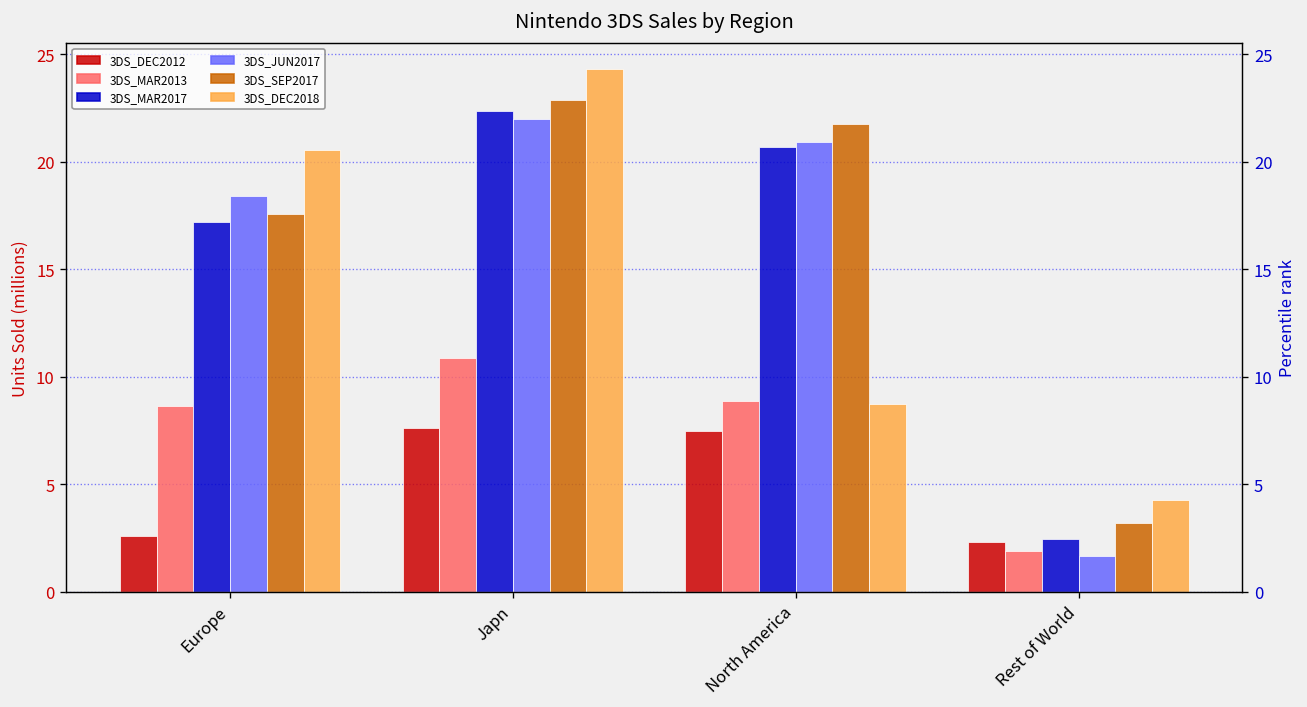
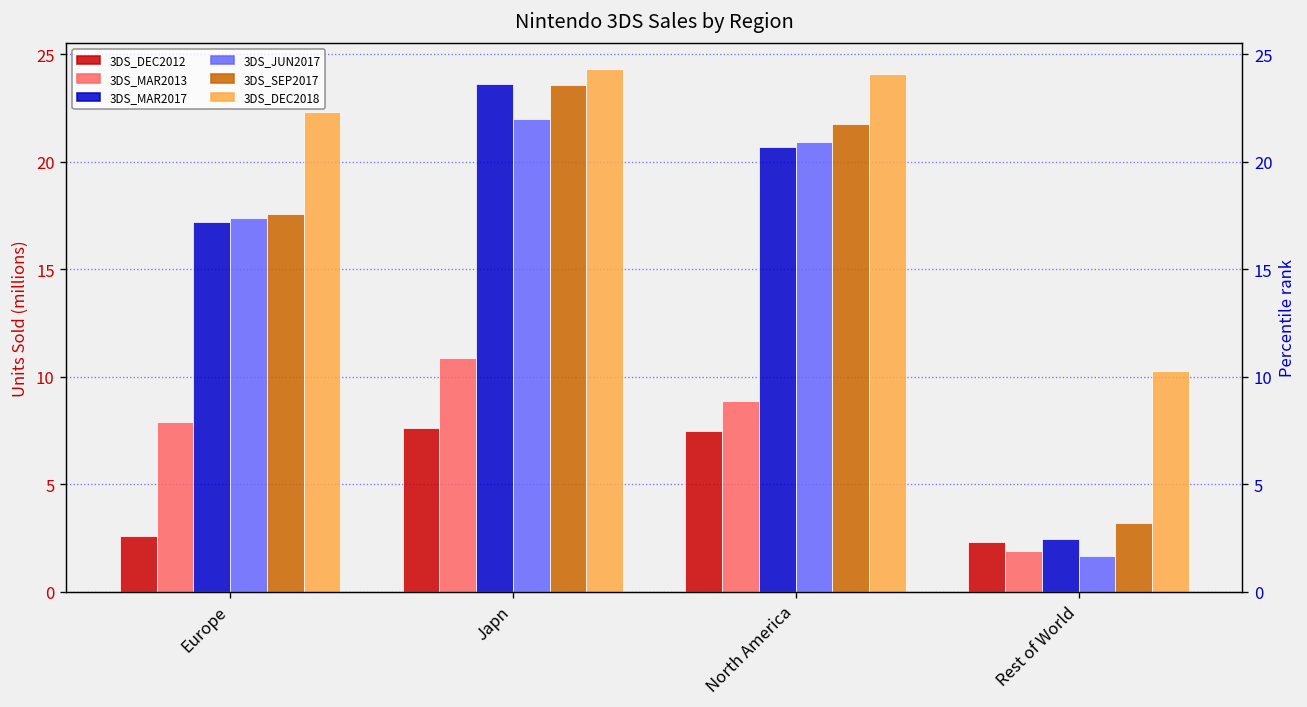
  {
    "3DS_DEC2012": {
      "Europe": 2.6,
      "Japn": 7.6,
      "North America": 7.5,
      "Rest of World": 2.3
    },
    "3DS_MAR2013": {
-     "Europe": 8.6,
+     "Europe": 7.9,
      "Japn": 10.9,
      "North America": 8.9,
      "Rest of World": 1.9
    },
    "3DS_MAR2017": {
      "Europe": 17.2,
-     "Japn": 22.3,
+     "Japn": 23.6,
      "North America": 20.7,
      "Rest of World": 2.5
    },
    "3DS_JUN2017": {
-     "Europe": 18.4,
+     "Europe": 17.4,
      "Japn": 22.0,
      "North America": 20.9,
      "Rest of World": 1.7
    },
    "3DS_SEP2017": {
      "Europe": 17.6,
-     "Japn": 22.9,
+     "Japn": 23.6,
      "North America": 21.8,
      "Rest of World": 3.2
    },
    "3DS_DEC2018": {
-     "Europe": 20.5,
+     "Europe": 22.3,
      "Japn": 24.3,
-     "North America": 8.7,
-     "Rest of World": 4.3
+     "North America": 24.1,
+     "Rest of World": 10.3
    }
  }
